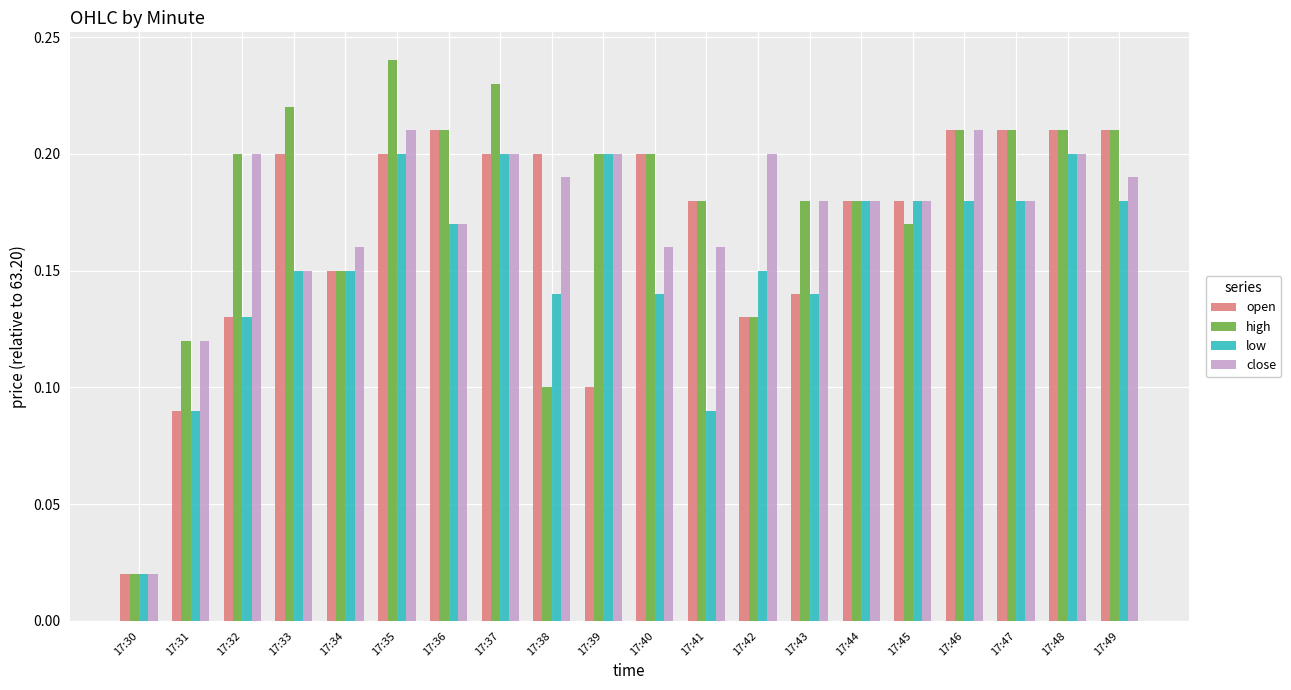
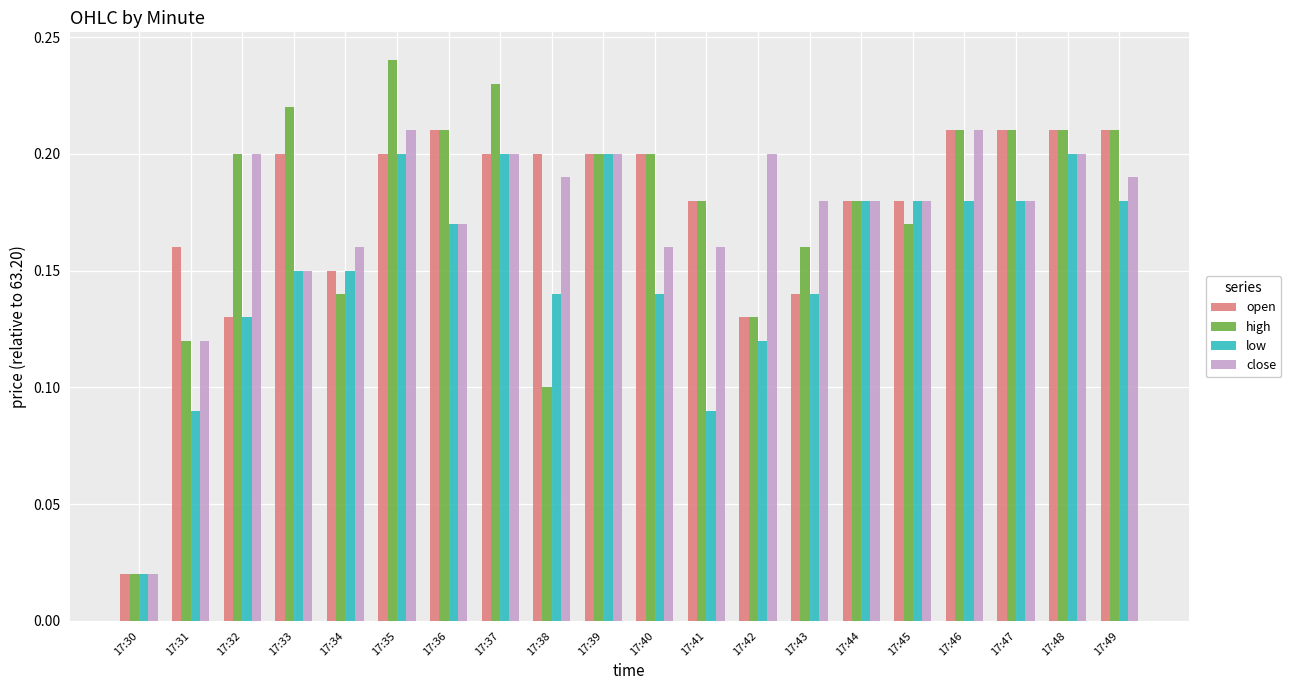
  {
    "open": {
      "17:30": 0.020,
-     "17:31": 0.090,
+     "17:31": 0.160,
      "17:32": 0.130,
      "17:33": 0.200,
      "17:34": 0.150,
      "17:35": 0.200,
      "17:36": 0.210,
      "17:37": 0.200,
      "17:38": 0.200,
-     "17:39": 0.100,
+     "17:39": 0.200,
      "17:40": 0.200,
      "17:41": 0.180,
      "17:42": 0.130,
      "17:43": 0.140,
      "17:44": 0.180,
      "17:45": 0.180,
      "17:46": 0.210,
      "17:47": 0.210,
      "17:48": 0.210,
      "17:49": 0.210
    },
    "high": {
      "17:30": 0.020,
      "17:31": 0.120,
      "17:32": 0.200,
      "17:33": 0.220,
-     "17:34": 0.150,
+     "17:34": 0.140,
      "17:35": 0.240,
      "17:36": 0.210,
      "17:37": 0.230,
      "17:38": 0.100,
      "17:39": 0.200,
      "17:40": 0.200,
      "17:41": 0.180,
      "17:42": 0.130,
-     "17:43": 0.180,
+     "17:43": 0.160,
      "17:44": 0.180,
      "17:45": 0.170,
      "17:46": 0.210,
      "17:47": 0.210,
      "17:48": 0.210,
      "17:49": 0.210
    },
    "low": {
      "17:30": 0.020,
      "17:31": 0.090,
      "17:32": 0.130,
      "17:33": 0.150,
      "17:34": 0.150,
      "17:35": 0.200,
      "17:36": 0.170,
      "17:37": 0.200,
      "17:38": 0.140,
      "17:39": 0.200,
      "17:40": 0.140,
      "17:41": 0.090,
-     "17:42": 0.150,
+     "17:42": 0.120,
      "17:43": 0.140,
      "17:44": 0.180,
      "17:45": 0.180,
      "17:46": 0.180,
      "17:47": 0.180,
      "17:48": 0.200,
      "17:49": 0.180
    },
    "close": {
      "17:30": 0.020,
      "17:31": 0.120,
      "17:32": 0.200,
      "17:33": 0.150,
      "17:34": 0.160,
      "17:35": 0.210,
      "17:36": 0.170,
      "17:37": 0.200,
      "17:38": 0.190,
      "17:39": 0.200,
      "17:40": 0.160,
      "17:41": 0.160,
      "17:42": 0.200,
      "17:43": 0.180,
      "17:44": 0.180,
      "17:45": 0.180,
      "17:46": 0.210,
      "17:47": 0.180,
      "17:48": 0.200,
      "17:49": 0.190
    }
  }
